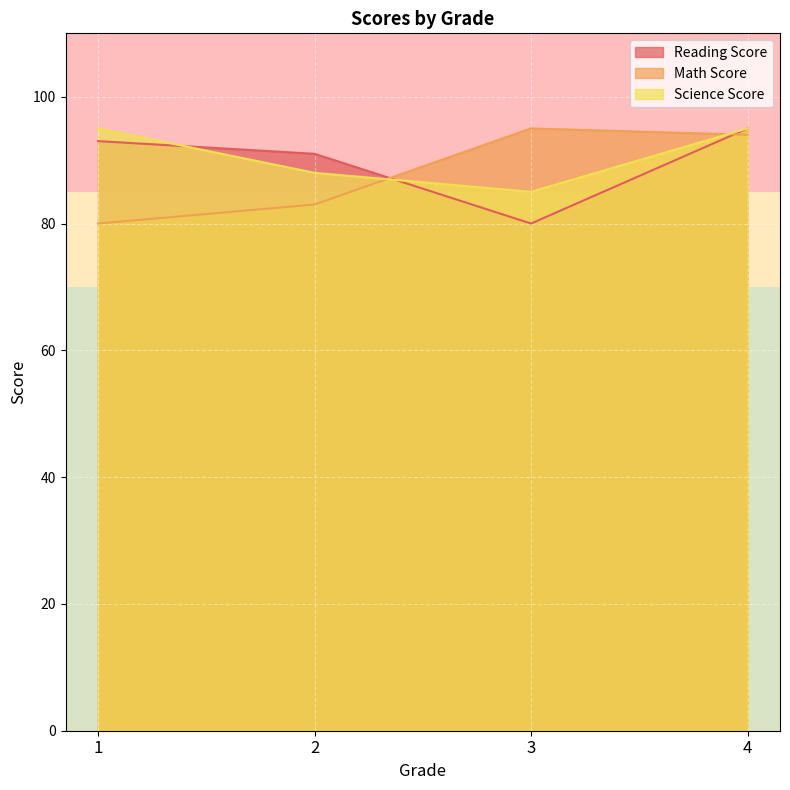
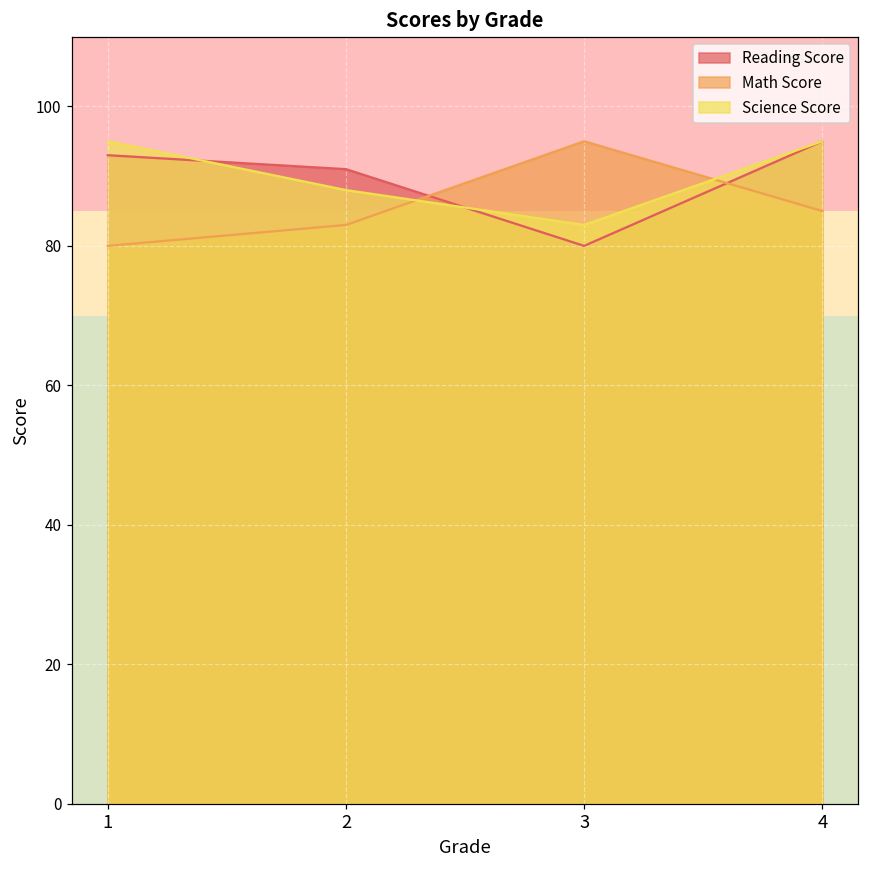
  {
    "Reading Score": {
      "1": 93,
      "2": 91,
      "3": 80
    },
    "Math Score": {
      "1": 80,
      "2": 83,
      "3": 95,
-     "4": 94
+     "4": 85
    },
    "Science Score": {
      "1": 95,
      "2": 88,
-     "3": 85
+     "3": 83
    }
  }
